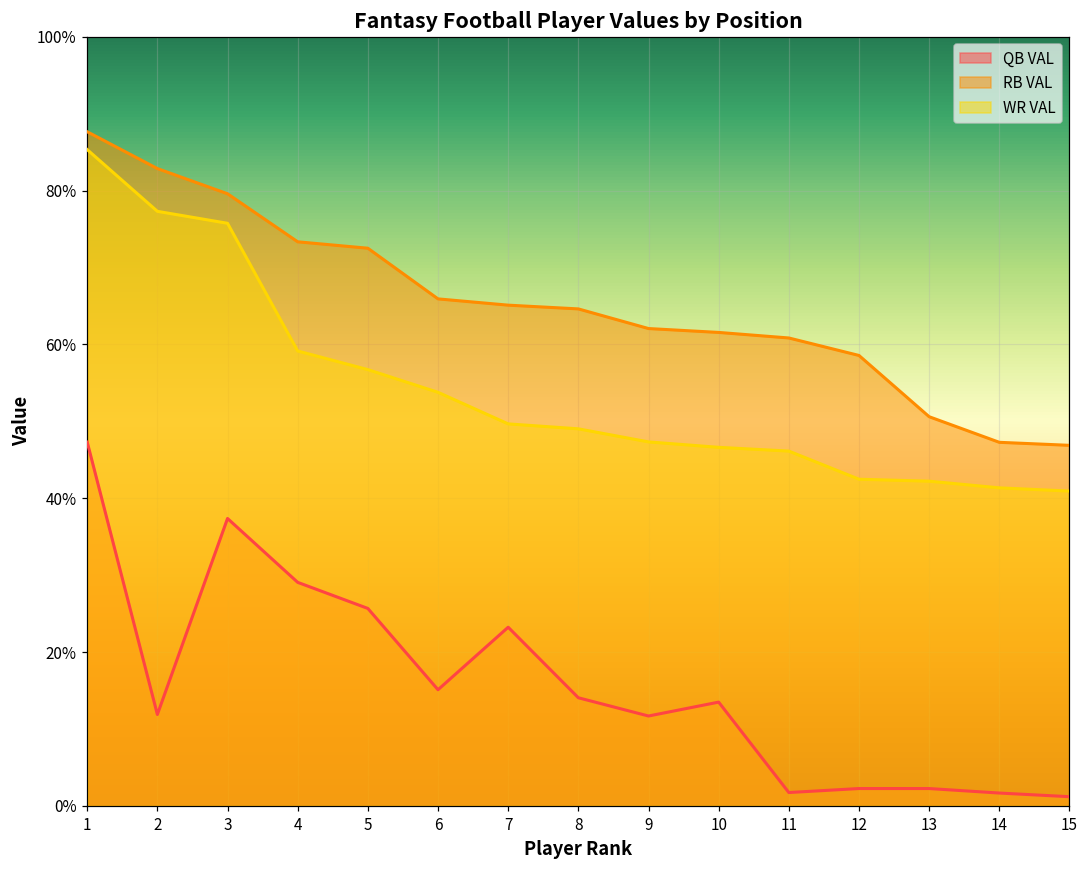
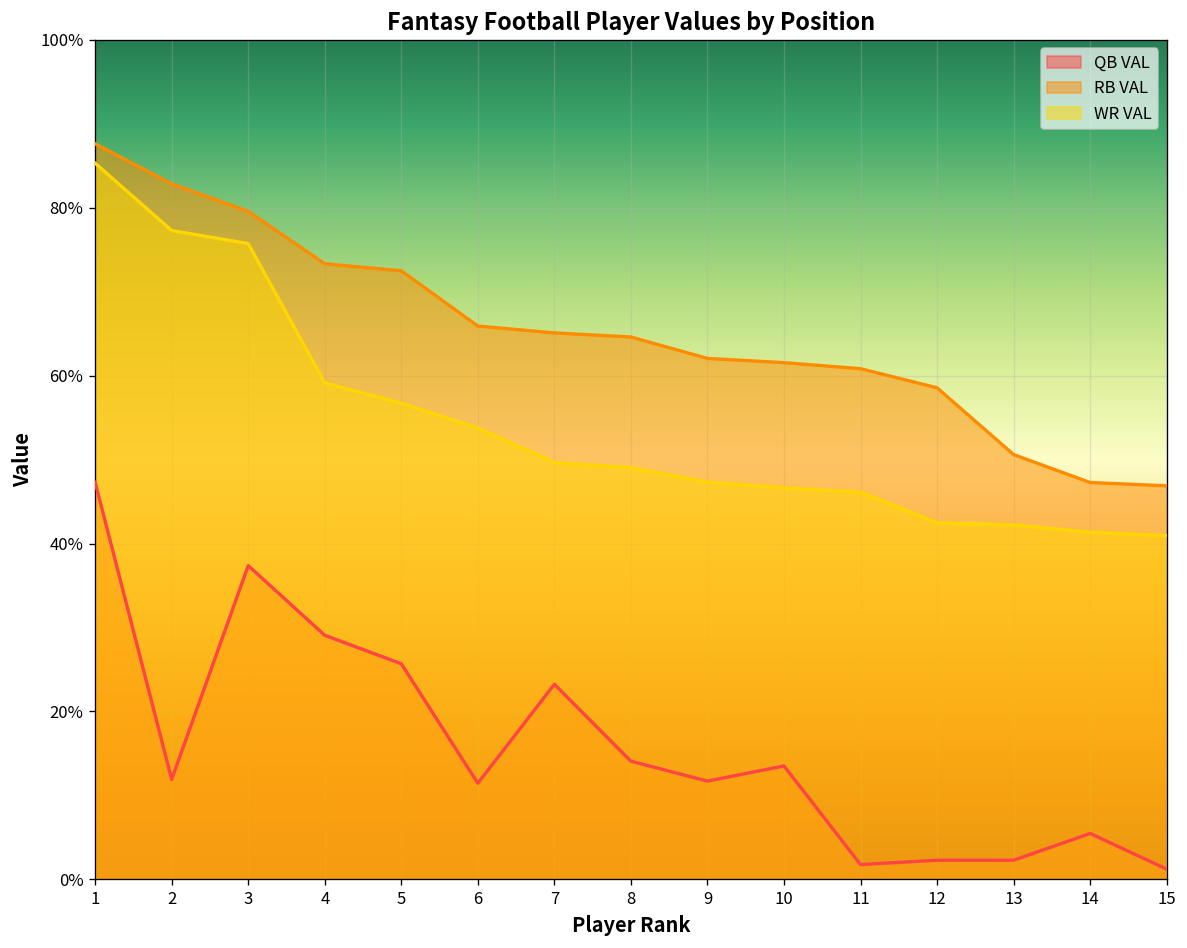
  {
    "QB VAL": {
      "1": "47%",
      "2": "12%",
      "3": "37%",
      "4": "29%",
      "5": "26%",
-     "6": "15%",
+     "6": "11%",
      "7": "23%",
      "8": "14%",
      "9": "12%",
      "10": "14%",
      "11": "2%",
      "12": "2%",
      "13": "2%",
-     "14": "2%",
+     "14": "5%",
      "15": "1%"
    }
  }
